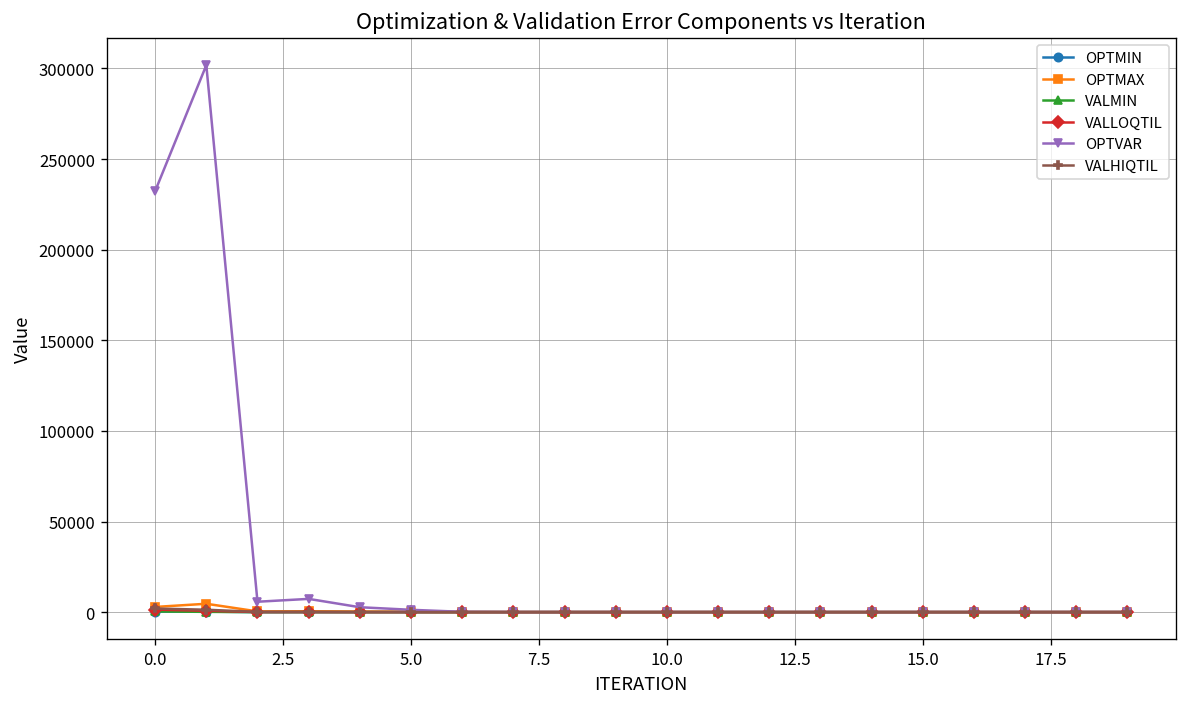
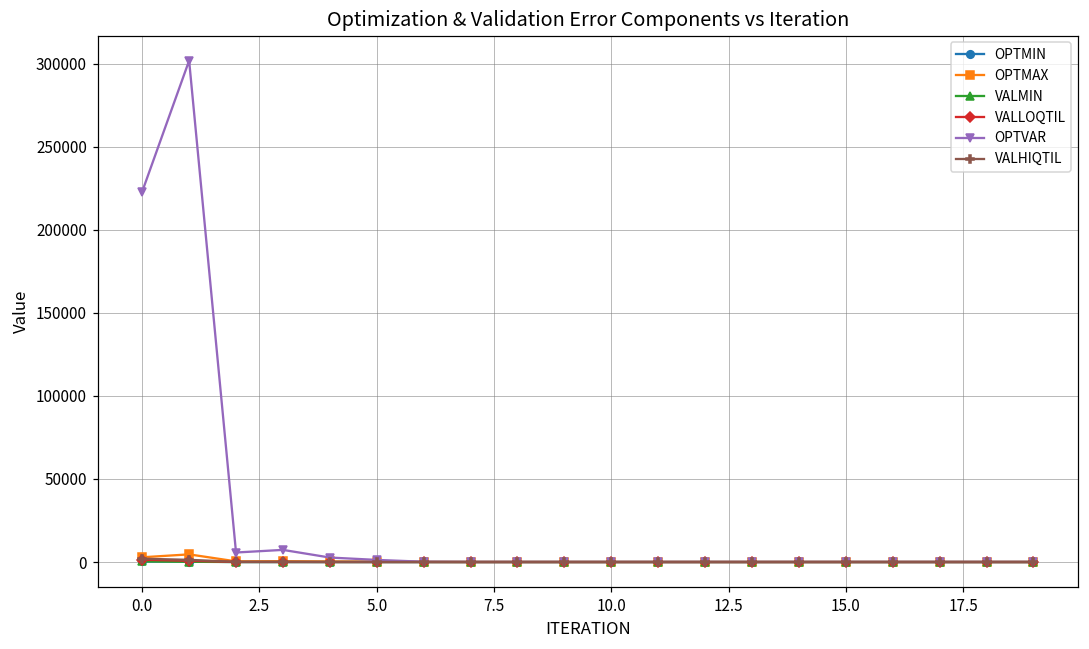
  {
    "OPTVAR": {
-     "0.0": 232000
+     "0.0": 223000
    }
  }
